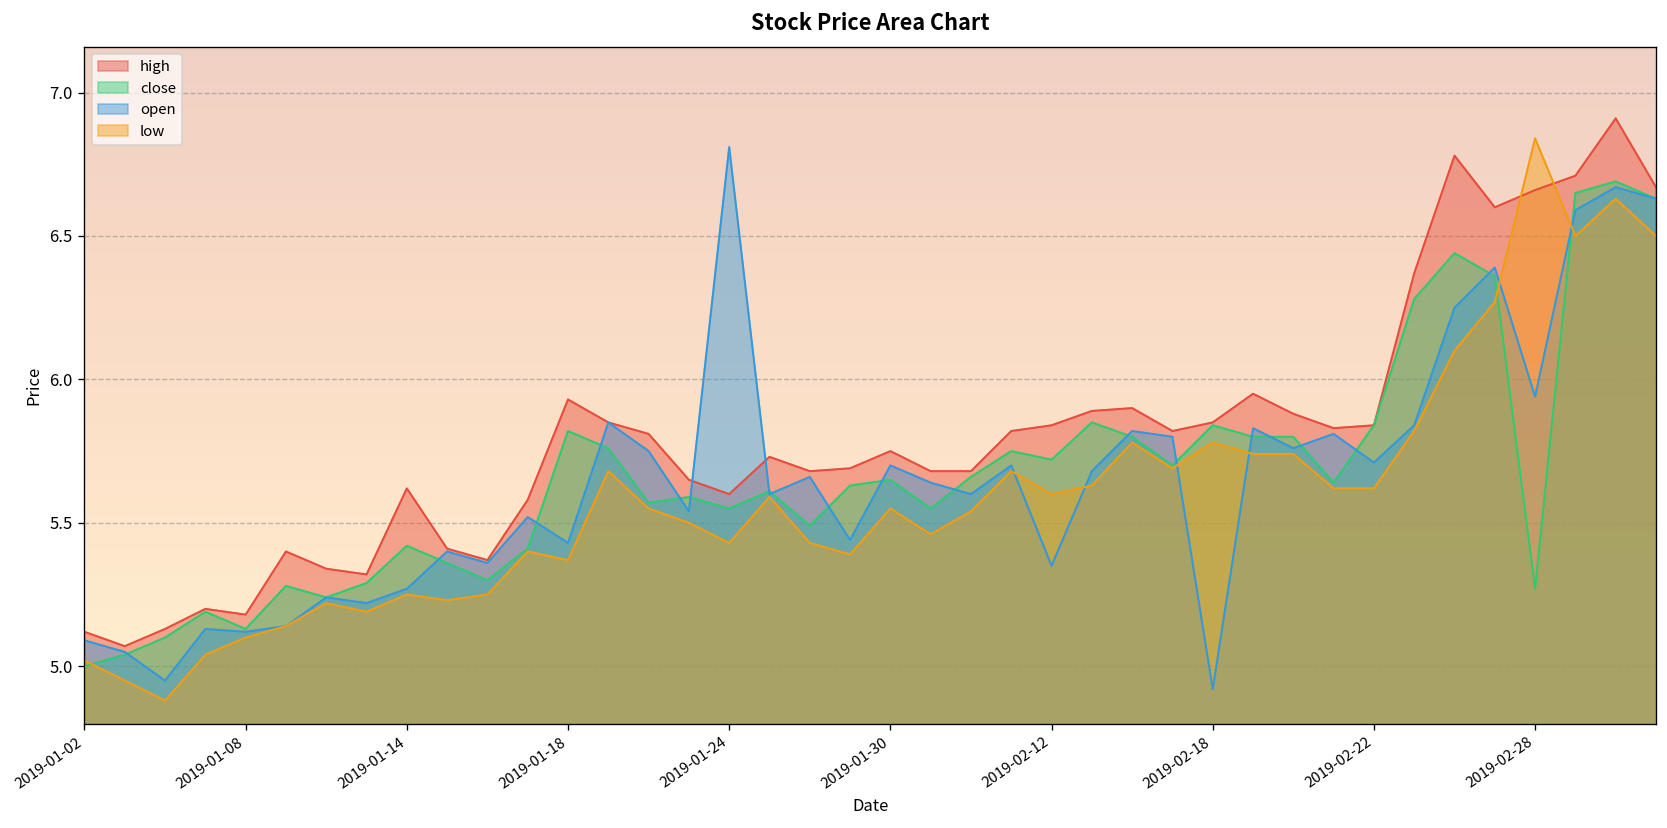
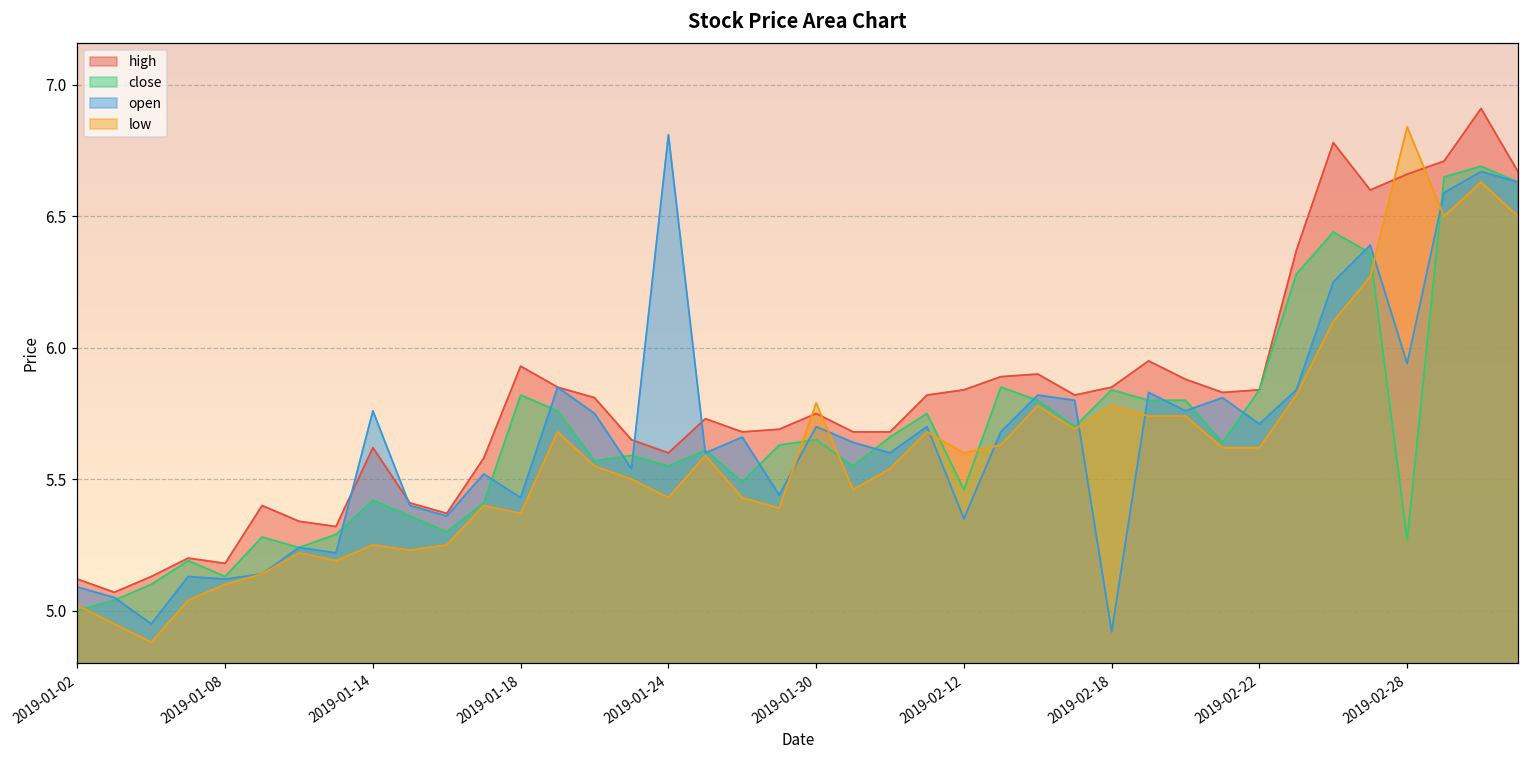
  {
    "high": {
      "2019-01-02": 5.12,
      "2019-01-08": 5.18,
      "2019-01-14": 5.62,
      "2019-01-18": 5.93,
      "2019-01-24": 5.60,
      "2019-01-30": 5.75,
      "2019-02-12": 5.84,
      "2019-02-28": 6.66
    },
    "close": {
      "2019-01-02": 5.00,
      "2019-01-14": 5.42,
      "2019-01-18": 5.82,
      "2019-01-24": 5.55,
      "2019-01-30": 5.65,
-     "2019-02-12": 5.72,
+     "2019-02-12": 5.46,
      "2019-02-28": 5.27
    },
    "open": {
      "2019-01-02": 5.09,
-     "2019-01-14": 5.27,
+     "2019-01-14": 5.76,
      "2019-01-18": 5.43,
      "2019-01-24": 6.81,
      "2019-01-30": 5.70,
      "2019-02-12": 5.35,
      "2019-02-18": 4.92,
      "2019-02-22": 5.71,
      "2019-02-28": 5.94
    },
    "low": {
      "2019-01-02": 5.02,
      "2019-01-08": 5.10,
      "2019-01-14": 5.25,
      "2019-01-18": 5.37,
      "2019-01-24": 5.43,
-     "2019-01-30": 5.55,
+     "2019-01-30": 5.79,
      "2019-02-12": 5.60,
      "2019-02-18": 5.78,
      "2019-02-22": 5.62,
      "2019-02-28": 6.84
    }
  }
